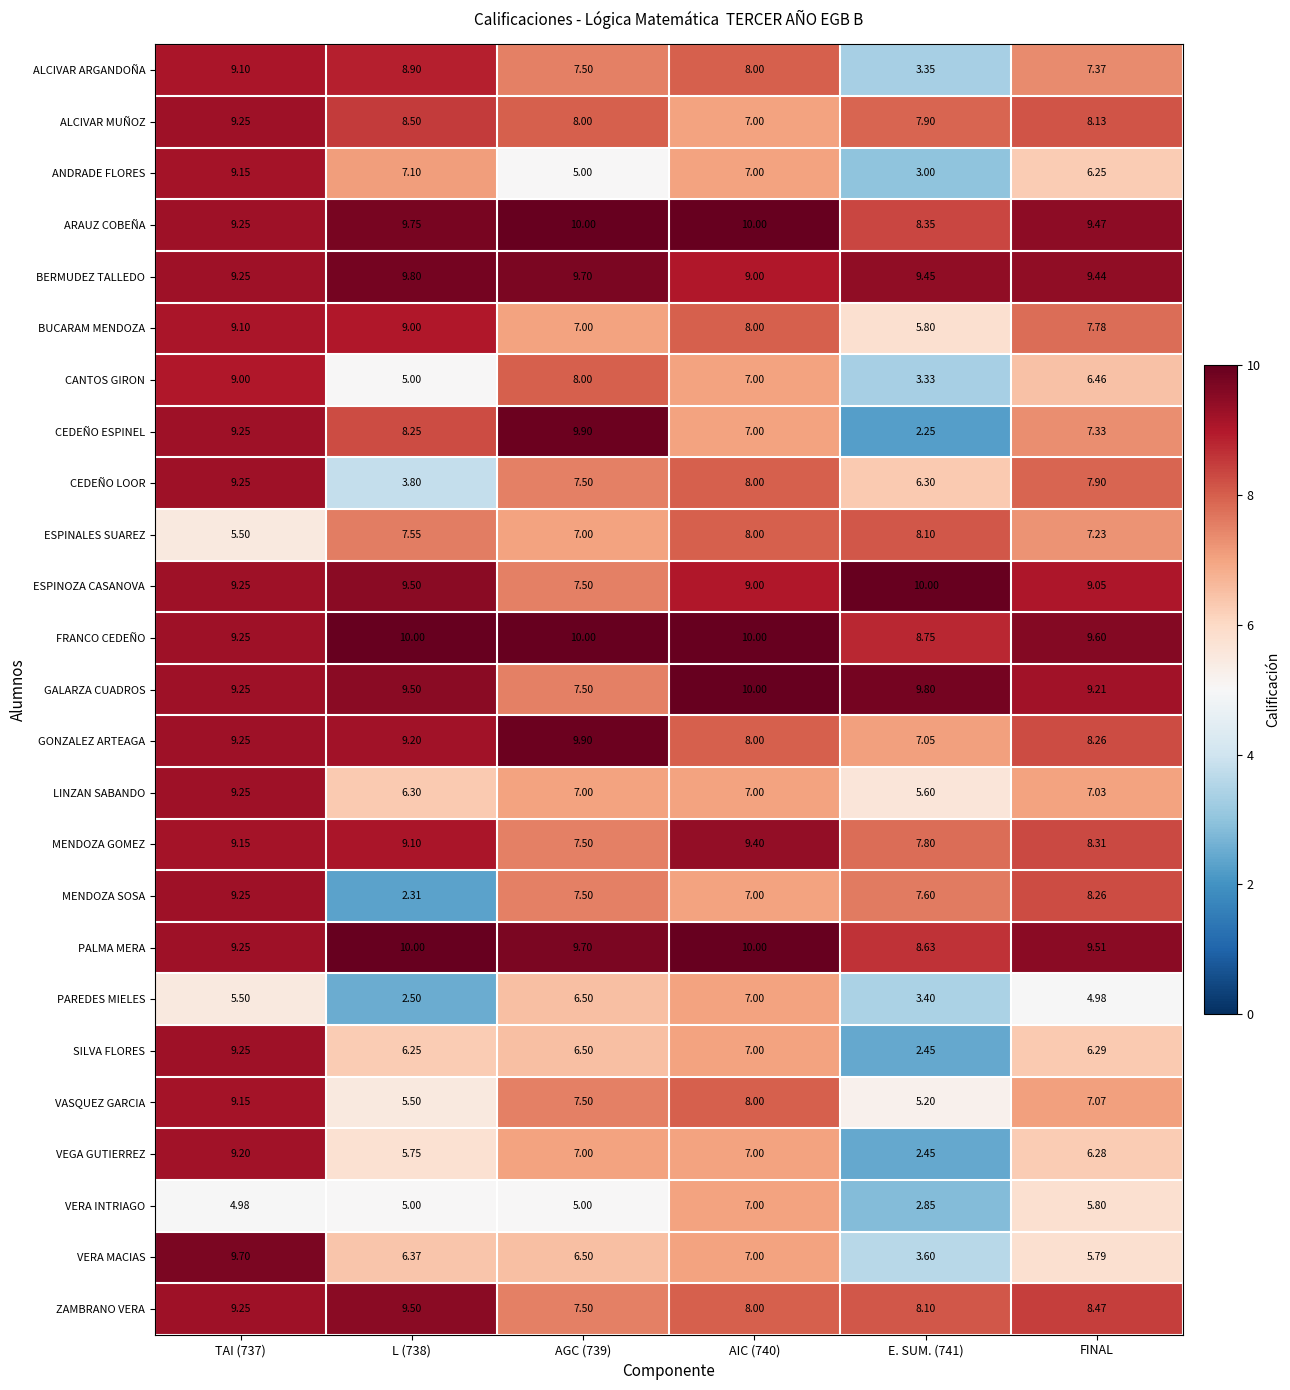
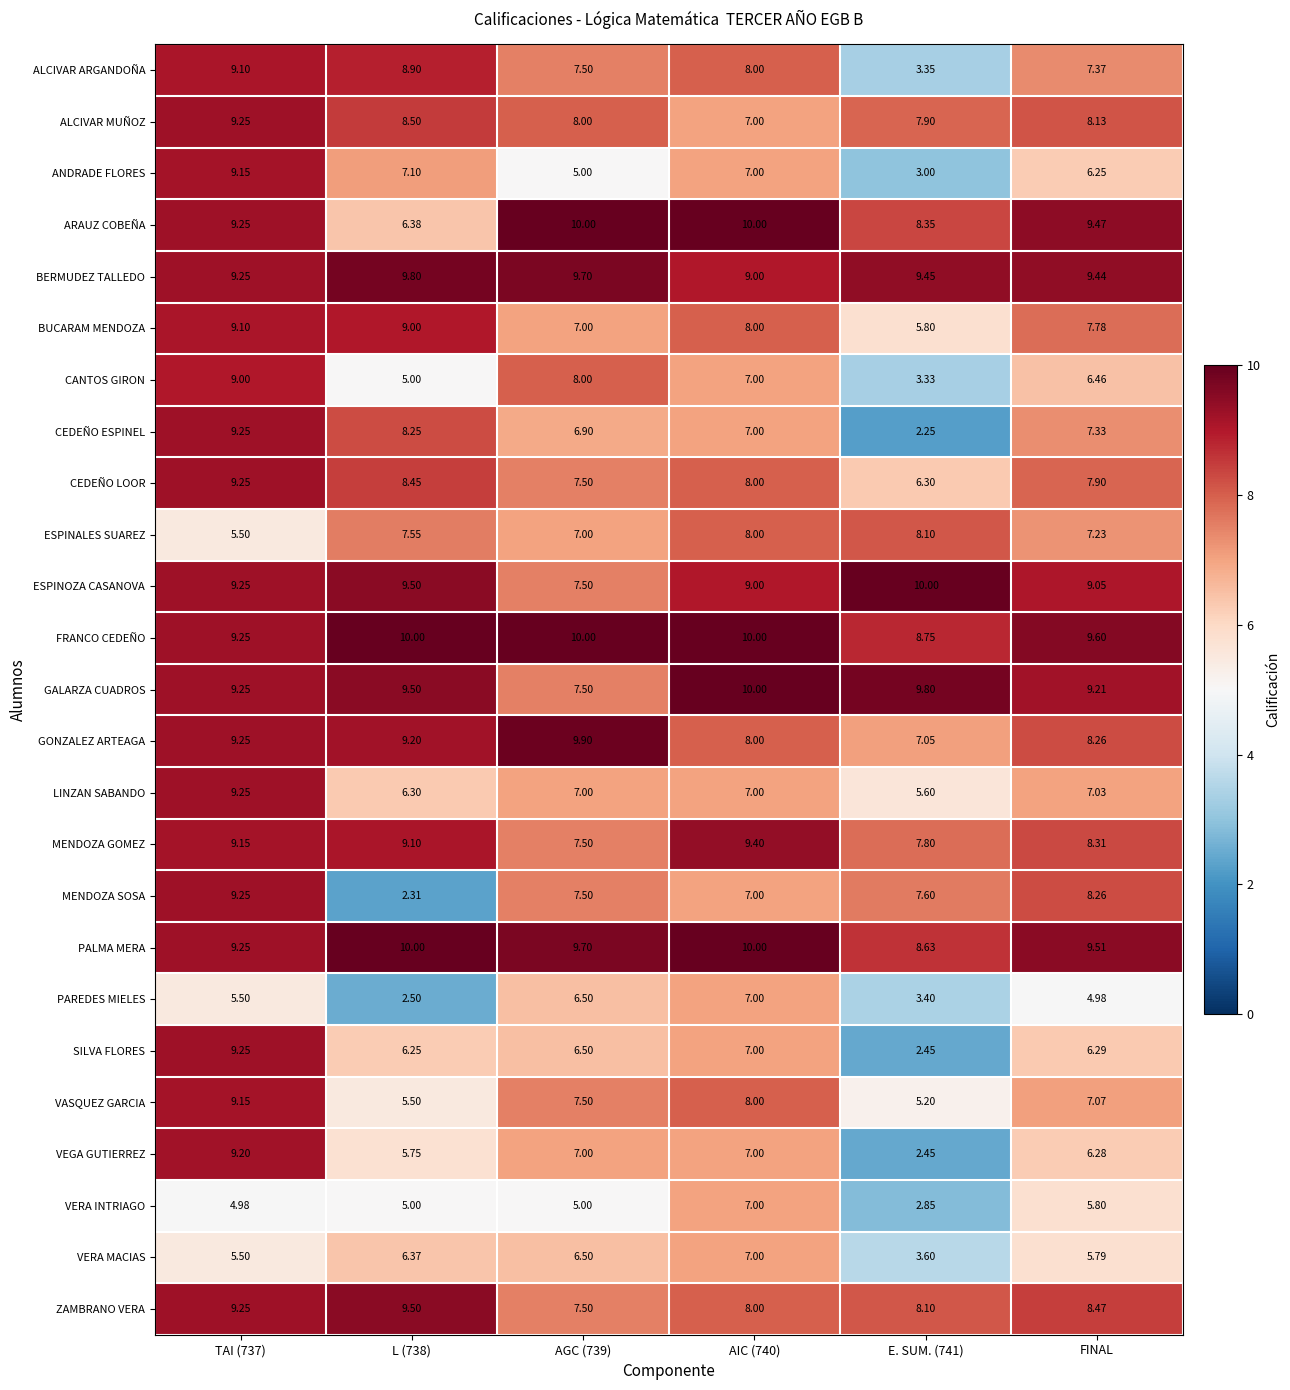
  {
    "ALCIVAR ARGANDOÑA": {
      "TAI (737)": 9.10,
      "L (738)": 8.90,
      "AGC (739)": 7.50,
      "AIC (740)": 8.00,
      "E. SUM. (741)": 3.35,
      "FINAL": 7.37
    },
    "ALCIVAR MUÑOZ": {
      "TAI (737)": 9.25,
      "L (738)": 8.50,
      "AGC (739)": 8.00,
      "AIC (740)": 7.00,
      "E. SUM. (741)": 7.90,
      "FINAL": 8.13
    },
    "ANDRADE FLORES": {
      "TAI (737)": 9.15,
      "L (738)": 7.10,
      "AGC (739)": 5.00,
      "AIC (740)": 7.00,
      "E. SUM. (741)": 3.00,
      "FINAL": 6.25
    },
    "ARAUZ COBEÑA": {
      "TAI (737)": 9.25,
-     "L (738)": 9.75,
+     "L (738)": 6.38,
      "AGC (739)": 10.00,
      "AIC (740)": 10.00,
      "E. SUM. (741)": 8.35,
      "FINAL": 9.47
    },
    "BERMUDEZ TALLEDO": {
      "TAI (737)": 9.25,
      "L (738)": 9.80,
      "AGC (739)": 9.70,
      "AIC (740)": 9.00,
      "E. SUM. (741)": 9.45,
      "FINAL": 9.44
    },
    "BUCARAM MENDOZA": {
      "TAI (737)": 9.10,
      "L (738)": 9.00,
      "AGC (739)": 7.00,
      "AIC (740)": 8.00,
      "E. SUM. (741)": 5.80,
      "FINAL": 7.78
    },
    "CANTOS GIRON": {
      "TAI (737)": 9.00,
      "L (738)": 5.00,
      "AGC (739)": 8.00,
      "AIC (740)": 7.00,
      "E. SUM. (741)": 3.33,
      "FINAL": 6.46
    },
    "CEDEÑO ESPINEL": {
      "TAI (737)": 9.25,
      "L (738)": 8.25,
-     "AGC (739)": 9.90,
+     "AGC (739)": 6.90,
      "AIC (740)": 7.00,
      "E. SUM. (741)": 2.25,
      "FINAL": 7.33
    },
    "CEDEÑO LOOR": {
      "TAI (737)": 9.25,
-     "L (738)": 3.80,
+     "L (738)": 8.45,
      "AGC (739)": 7.50,
      "AIC (740)": 8.00,
      "E. SUM. (741)": 6.30,
      "FINAL": 7.90
    },
    "ESPINALES SUAREZ": {
      "TAI (737)": 5.50,
      "L (738)": 7.55,
      "AGC (739)": 7.00,
      "AIC (740)": 8.00,
      "E. SUM. (741)": 8.10,
      "FINAL": 7.23
    },
    "ESPINOZA CASANOVA": {
      "TAI (737)": 9.25,
      "L (738)": 9.50,
      "AGC (739)": 7.50,
      "AIC (740)": 9.00,
      "E. SUM. (741)": 10.00,
      "FINAL": 9.05
    },
    "FRANCO CEDEÑO": {
      "TAI (737)": 9.25,
      "L (738)": 10.00,
      "AGC (739)": 10.00,
      "AIC (740)": 10.00,
      "E. SUM. (741)": 8.75,
      "FINAL": 9.60
    },
    "GALARZA CUADROS": {
      "TAI (737)": 9.25,
      "L (738)": 9.50,
      "AGC (739)": 7.50,
      "AIC (740)": 10.00,
      "E. SUM. (741)": 9.80,
      "FINAL": 9.21
    },
    "GONZALEZ ARTEAGA": {
      "TAI (737)": 9.25,
      "L (738)": 9.20,
      "AGC (739)": 9.90,
      "AIC (740)": 8.00,
      "E. SUM. (741)": 7.05,
      "FINAL": 8.26
    },
    "LINZAN SABANDO": {
      "TAI (737)": 9.25,
      "L (738)": 6.30,
      "AGC (739)": 7.00,
      "AIC (740)": 7.00,
      "E. SUM. (741)": 5.60,
      "FINAL": 7.03
    },
    "MENDOZA GOMEZ": {
      "TAI (737)": 9.15,
      "L (738)": 9.10,
      "AGC (739)": 7.50,
      "AIC (740)": 9.40,
      "E. SUM. (741)": 7.80,
      "FINAL": 8.31
    },
    "MENDOZA SOSA": {
      "TAI (737)": 9.25,
      "L (738)": 2.31,
      "AGC (739)": 7.50,
      "AIC (740)": 7.00,
      "E. SUM. (741)": 7.60,
      "FINAL": 8.26
    },
    "PALMA MERA": {
      "TAI (737)": 9.25,
      "L (738)": 10.00,
      "AGC (739)": 9.70,
      "AIC (740)": 10.00,
      "E. SUM. (741)": 8.63,
      "FINAL": 9.51
    },
    "PAREDES MIELES": {
      "TAI (737)": 5.50,
      "L (738)": 2.50,
      "AGC (739)": 6.50,
      "AIC (740)": 7.00,
      "E. SUM. (741)": 3.40,
      "FINAL": 4.98
    },
    "SILVA FLORES": {
      "TAI (737)": 9.25,
      "L (738)": 6.25,
      "AGC (739)": 6.50,
      "AIC (740)": 7.00,
      "E. SUM. (741)": 2.45,
      "FINAL": 6.29
    },
    "VASQUEZ GARCIA": {
      "TAI (737)": 9.15,
      "L (738)": 5.50,
      "AGC (739)": 7.50,
      "AIC (740)": 8.00,
      "E. SUM. (741)": 5.20,
      "FINAL": 7.07
    },
    "VEGA GUTIERREZ": {
      "TAI (737)": 9.20,
      "L (738)": 5.75,
      "AGC (739)": 7.00,
      "AIC (740)": 7.00,
      "E. SUM. (741)": 2.45,
      "FINAL": 6.28
    },
    "VERA INTRIAGO": {
      "TAI (737)": 4.98,
      "L (738)": 5.00,
      "AGC (739)": 5.00,
      "AIC (740)": 7.00,
      "E. SUM. (741)": 2.85,
      "FINAL": 5.80
    },
    "VERA MACIAS": {
-     "TAI (737)": 9.70,
+     "TAI (737)": 5.50,
      "L (738)": 6.37,
      "AGC (739)": 6.50,
      "AIC (740)": 7.00,
      "E. SUM. (741)": 3.60,
      "FINAL": 5.79
    },
    "ZAMBRANO VERA": {
      "TAI (737)": 9.25,
      "L (738)": 9.50,
      "AGC (739)": 7.50,
      "AIC (740)": 8.00,
      "E. SUM. (741)": 8.10,
      "FINAL": 8.47
    }
  }
